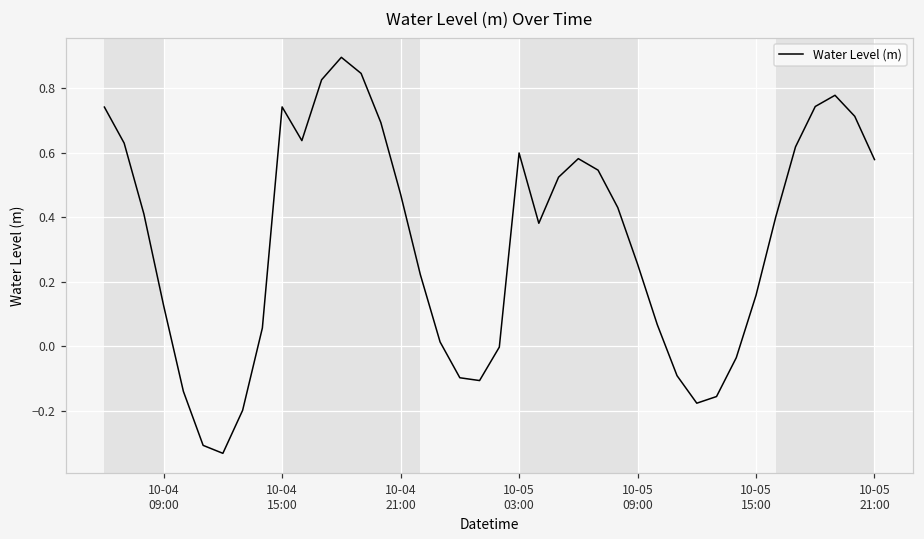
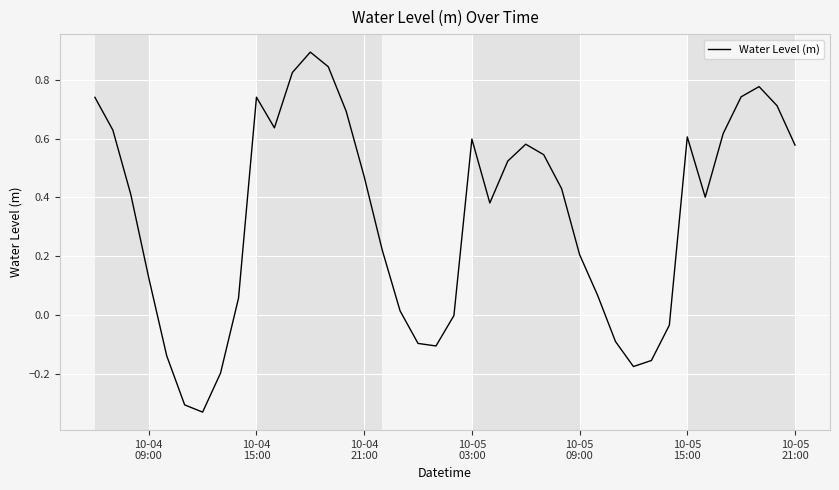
  {
    "10-04 09:00": 0.13,
    "10-04 15:00": 0.74,
    "10-04 21:00": 0.47,
    "10-05 03:00": 0.60,
-   "10-05 09:00": 0.26,
-   "10-05 15:00": 0.16,
+   "10-05 09:00": 0.21,
+   "10-05 15:00": 0.61,
    "10-05 21:00": 0.58
  }
